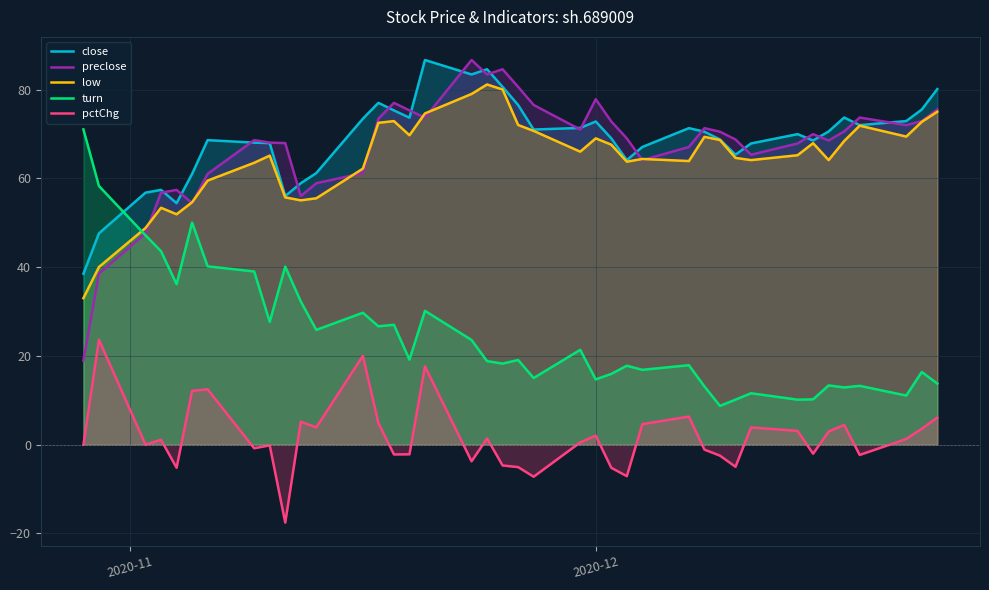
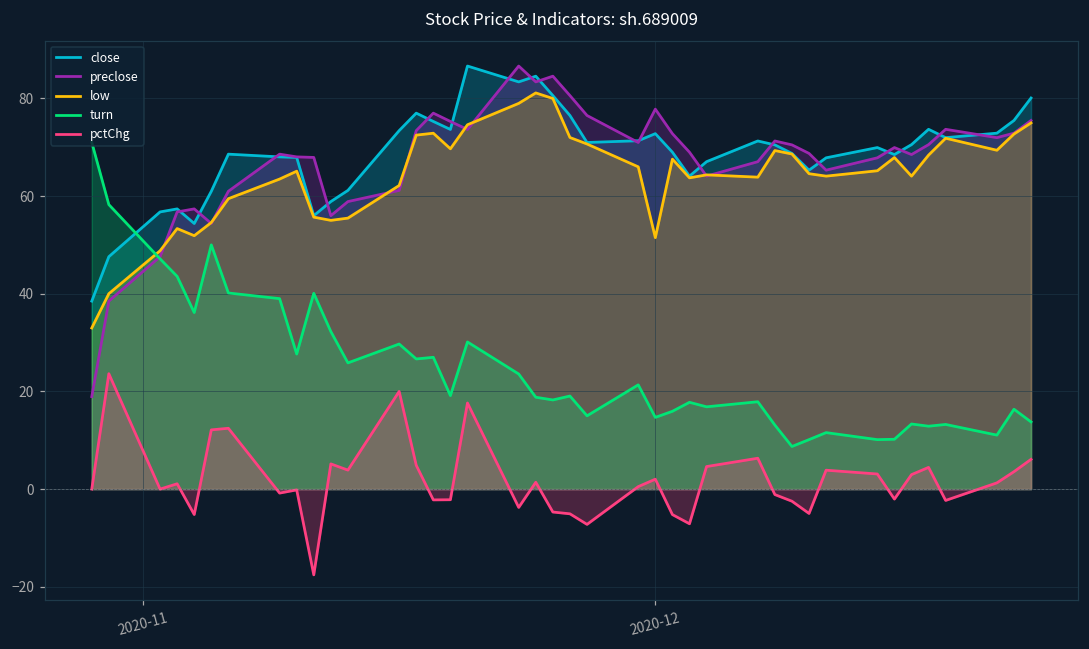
  {
    "close": {
      "2020-12": 73
    },
    "preclose": {
      "2020-12": 78
    },
    "low": {
-     "2020-12": 69
+     "2020-12": 52
    },
    "turn": {
      "2020-12": 15
    }
  }
